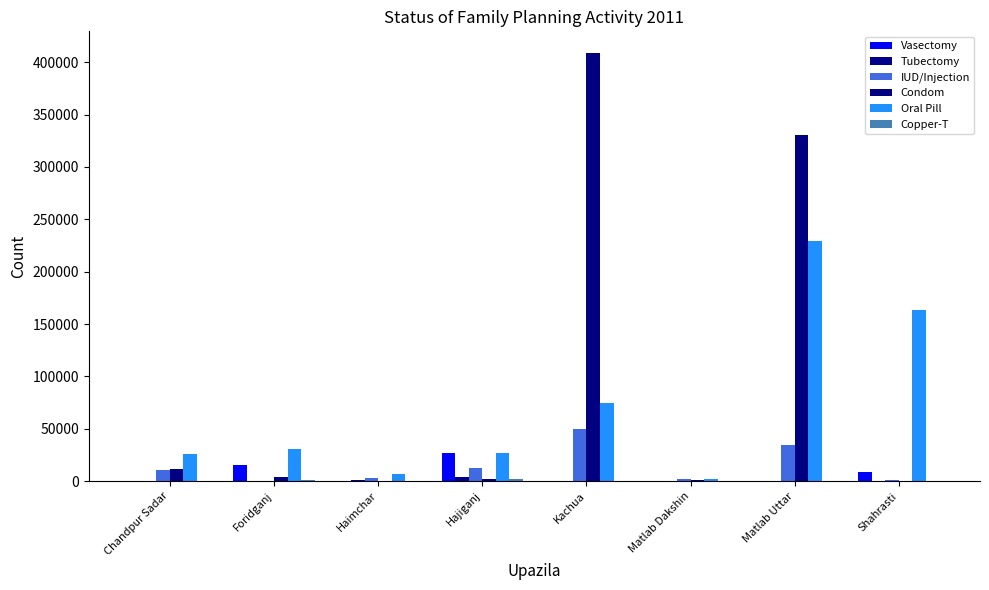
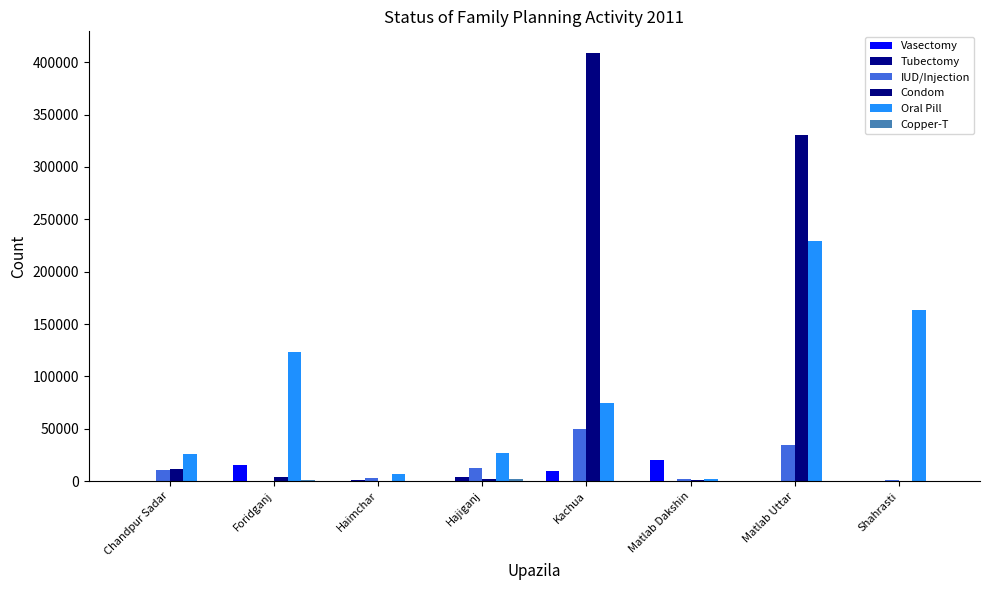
  {
    "Vasectomy": {
      "Foridganj": 15000,
-     "Hajiganj": 27000,
-     "Kachua": 0,
-     "Matlab Dakshin": 0,
-     "Shahrasti": 9000
+     "Hajiganj": 0,
+     "Kachua": 9000,
+     "Matlab Dakshin": 21000,
+     "Shahrasti": 0
    },
    "Oral Pill": {
      "Chandpur Sadar": 26000,
-     "Foridganj": 31000,
+     "Foridganj": 124000,
      "Haimchar": 7000,
      "Hajiganj": 27000,
      "Kachua": 74000,
      "Matlab Dakshin": 2000,
      "Matlab Uttar": 229000,
      "Shahrasti": 163000
    }
  }
